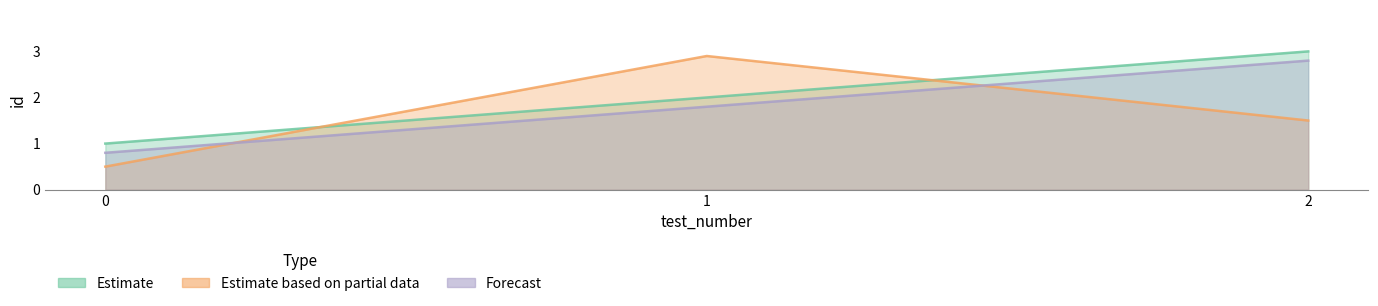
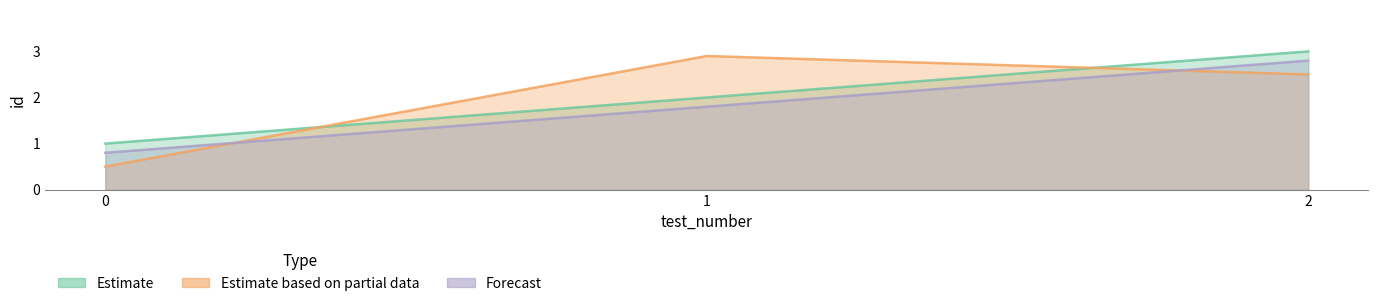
  {
    "Estimate based on partial data": {
      "0": 0.5,
      "1": 2.9,
-     "2": 1.5
+     "2": 2.5
    }
  }
